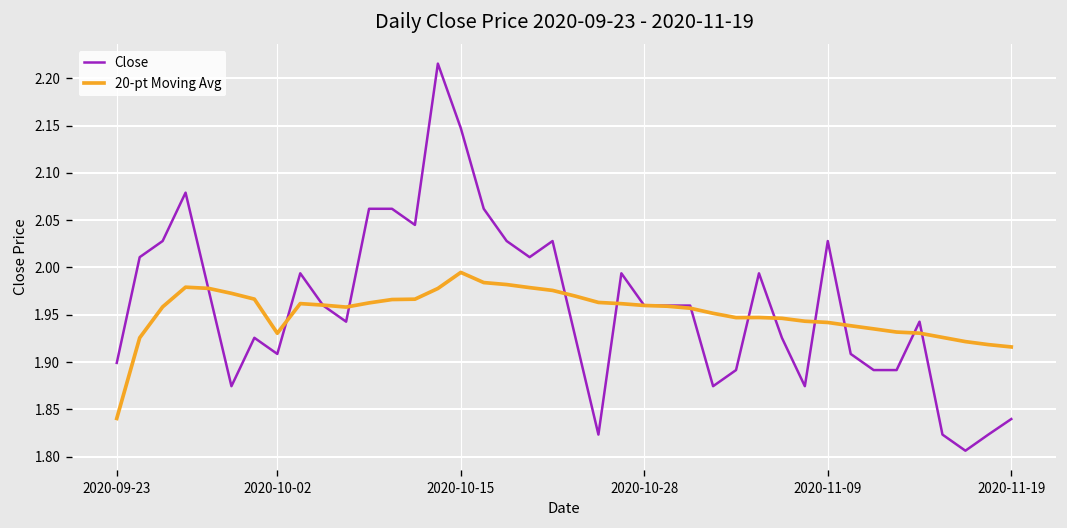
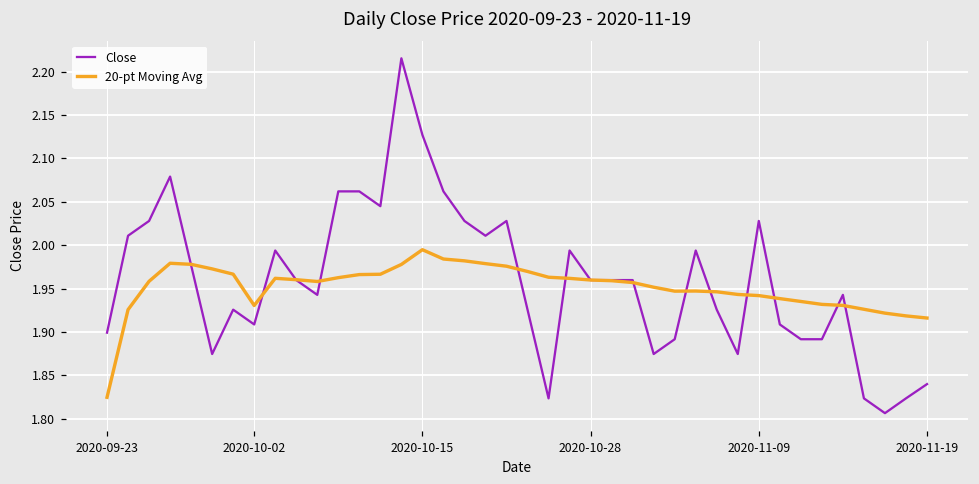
  {
    "Close": {
      "2020-09-23": 1.90,
      "2020-10-02": 1.91,
-     "2020-10-15": 2.15,
+     "2020-10-15": 2.13,
      "2020-11-09": 2.03,
      "2020-11-19": 1.84
    },
    "20-pt Moving Avg": {
-     "2020-09-23": 1.84,
+     "2020-09-23": 1.82,
      "2020-10-02": 1.93,
      "2020-10-15": 1.99,
      "2020-11-09": 1.94,
      "2020-11-19": 1.92
    }
  }
